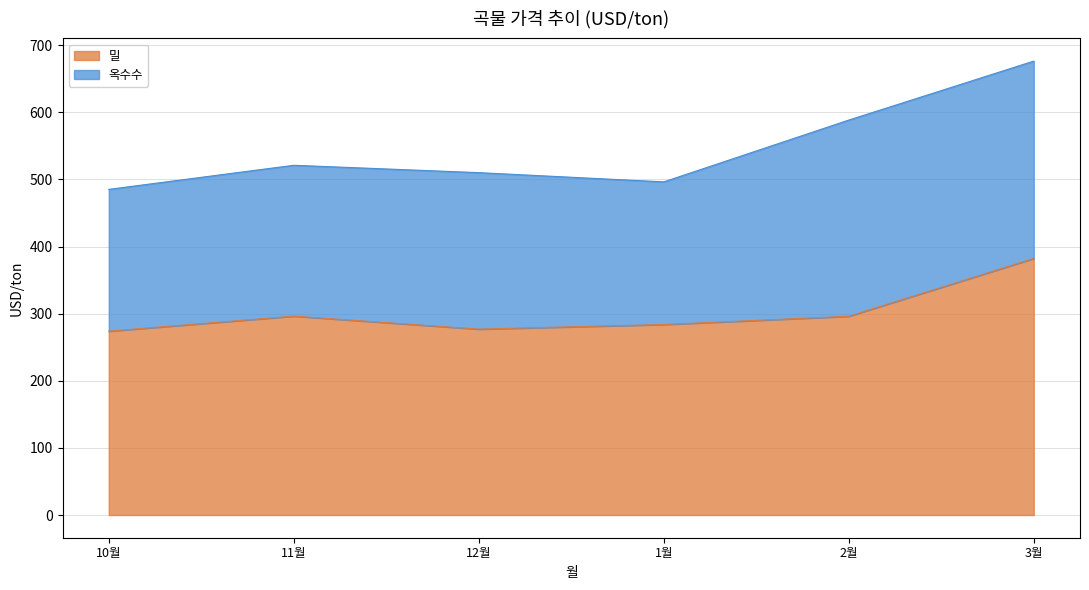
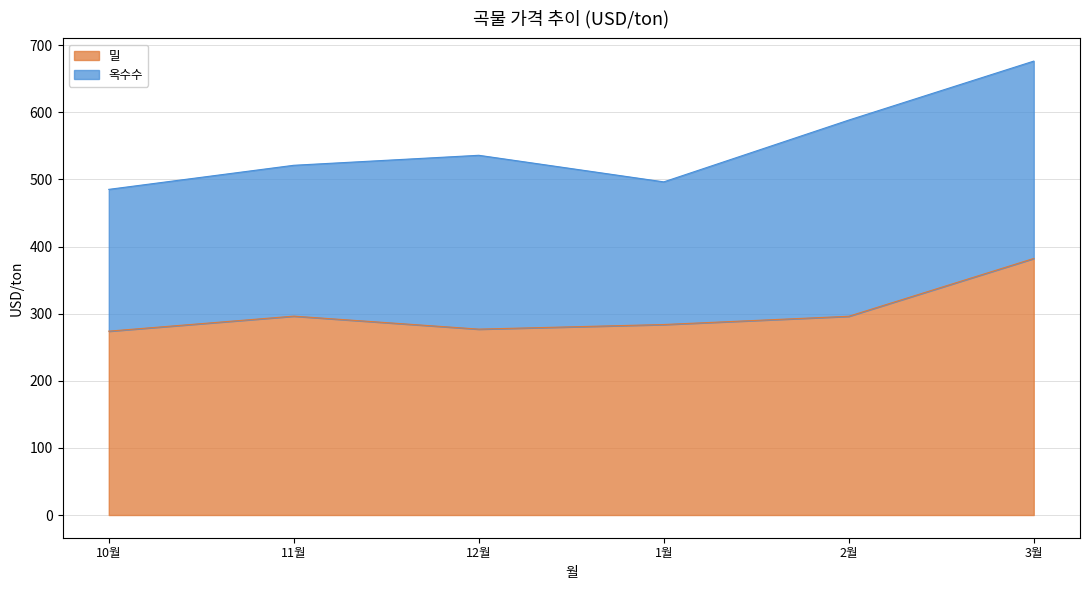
  {
    "밀": {
      "10월": 270,
      "11월": 300,
      "12월": 280,
      "1월": 280,
      "2월": 300,
      "3월": 380
    },
    "옥수수": {
      "10월": 210,
      "11월": 220,
-     "12월": 230,
+     "12월": 260,
      "1월": 210,
      "2월": 290,
      "3월": 290
    }
  }
